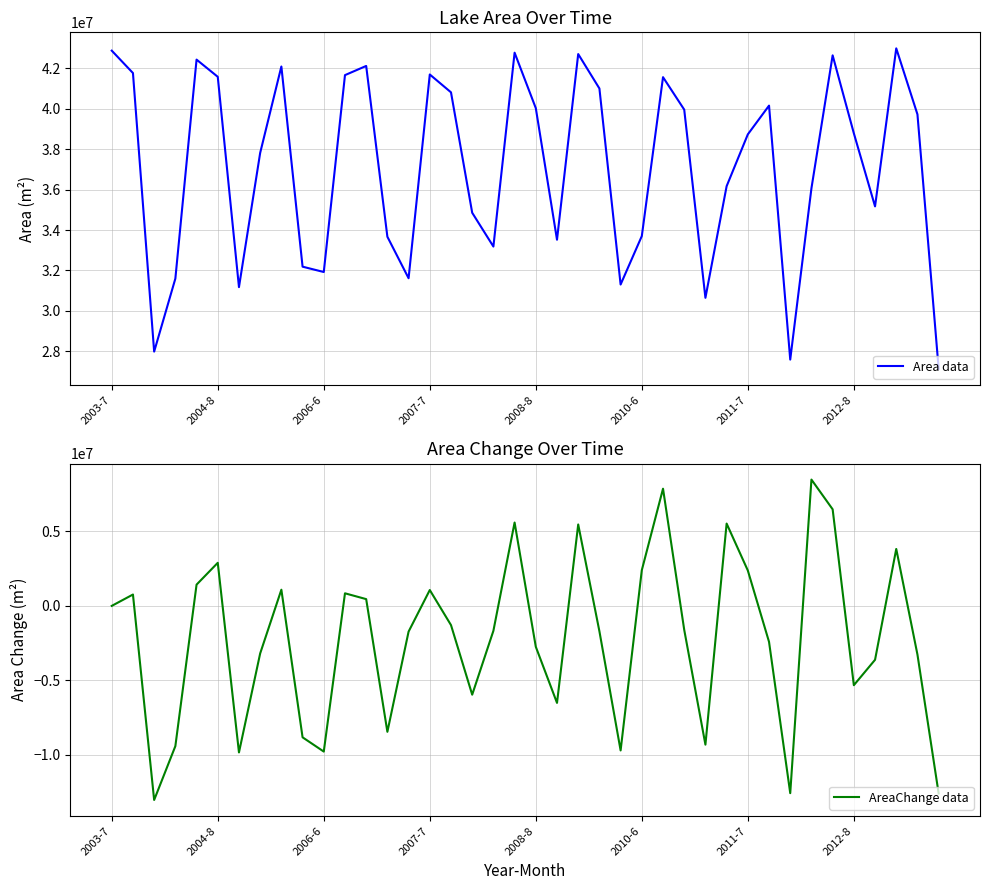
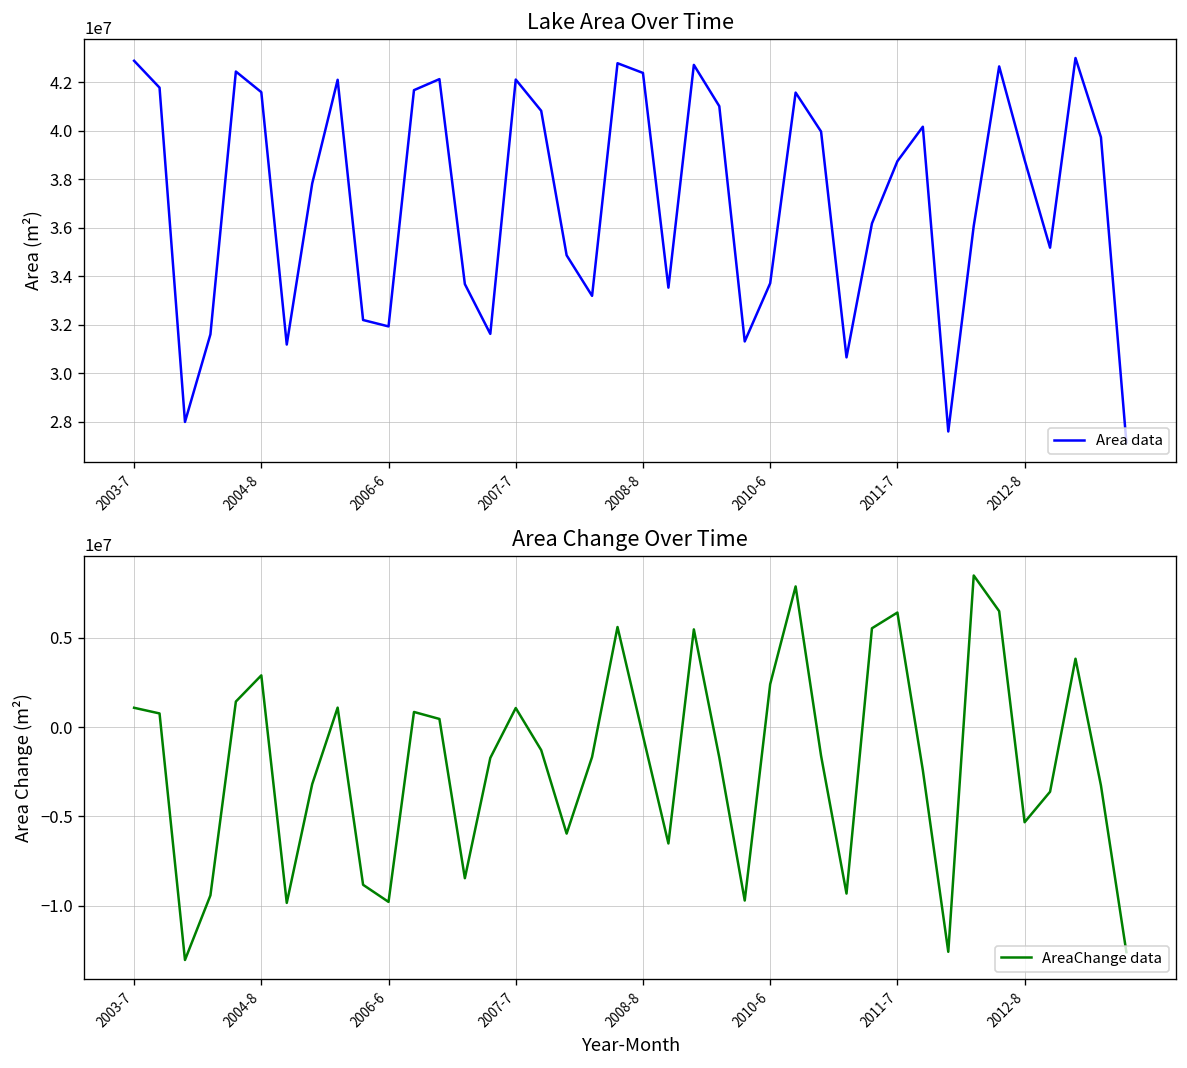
  {
    "Lake Area Over Time": {
      "2003-7": 42900000,
      "2004-8": 41600000,
      "2006-6": 31900000,
-     "2007-7": 41700000,
-     "2008-8": 40000000,
+     "2007-7": 42100000,
+     "2008-8": 42400000,
      "2010-6": 33700000,
      "2011-7": 38700000,
      "2012-8": 38800000
    },
    "Area Change Over Time": {
-     "2003-7": 0,
+     "2003-7": 1100000,
      "2004-8": 2900000,
      "2006-6": -9800000,
      "2007-7": 1100000,
-     "2008-8": -2700000,
+     "2008-8": -500000,
      "2010-6": 2400000,
-     "2011-7": 2400000,
+     "2011-7": 6400000,
      "2012-8": -5300000
    }
  }
